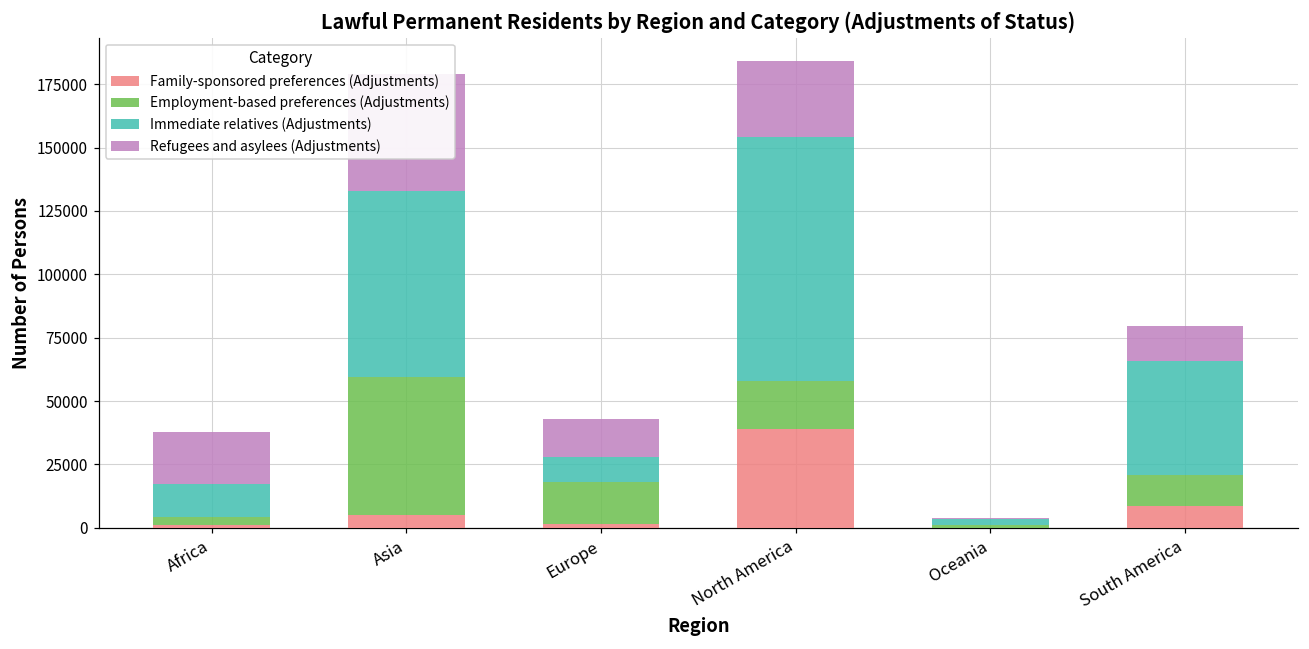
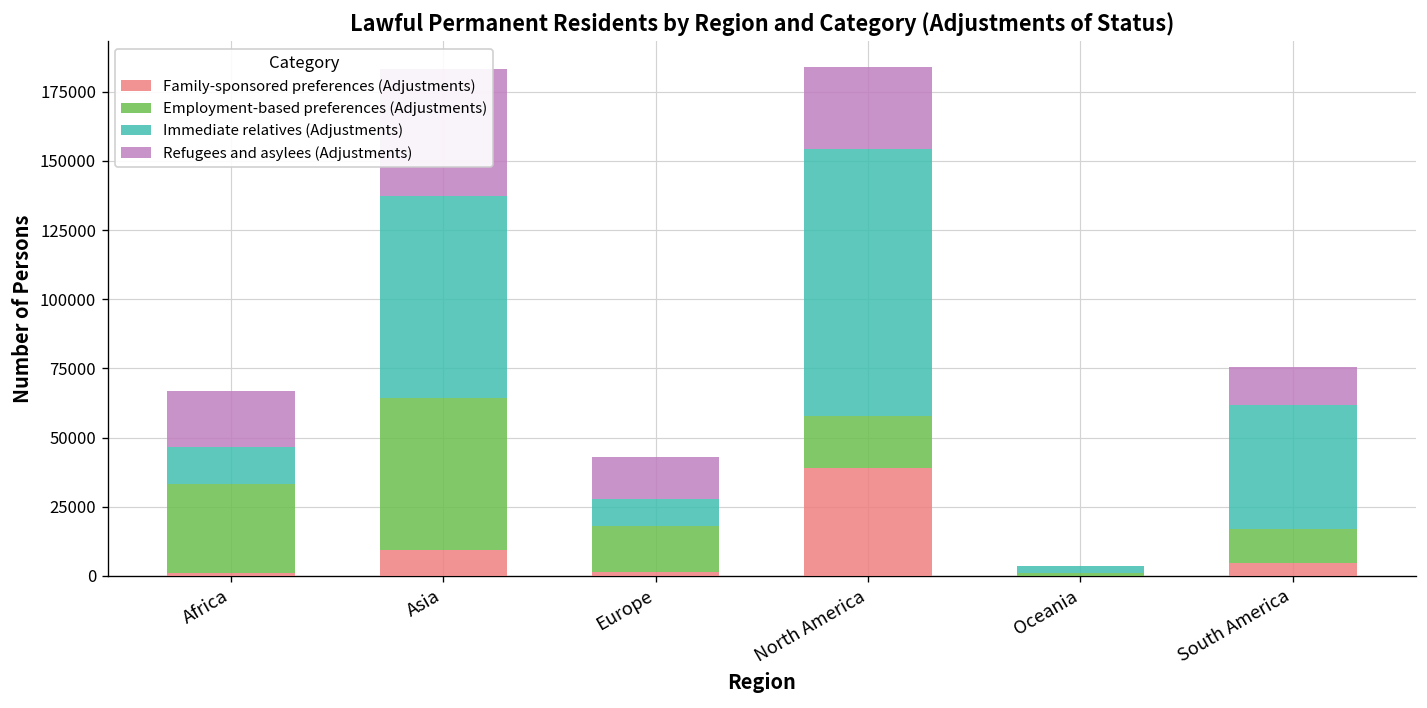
  {
    "Family-sponsored preferences (Adjustments)": {
-     "Asia": 5000,
+     "Asia": 10000,
      "Europe": 1000,
      "North America": 39000,
-     "South America": 9000
+     "South America": 5000
    },
    "Employment-based preferences (Adjustments)": {
-     "Africa": 3000,
+     "Africa": 32000,
      "Asia": 55000,
      "Europe": 17000,
      "North America": 19000,
      "South America": 12000
    },
    "Immediate relatives (Adjustments)": {
      "Africa": 13000,
      "Asia": 73000,
      "Europe": 10000,
      "North America": 96000,
      "Oceania": 2000,
      "South America": 45000
    },
    "Refugees and asylees (Adjustments)": {
      "Africa": 20000,
      "Europe": 15000,
      "North America": 30000,
      "South America": 14000
    }
  }
